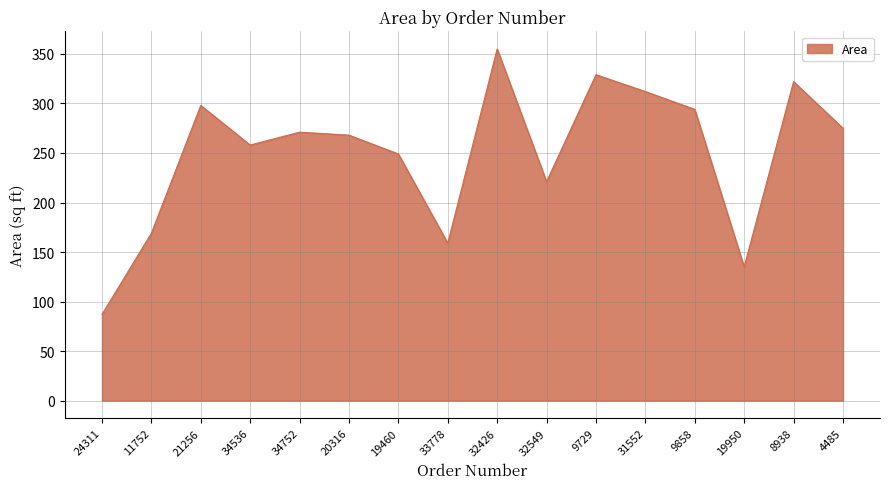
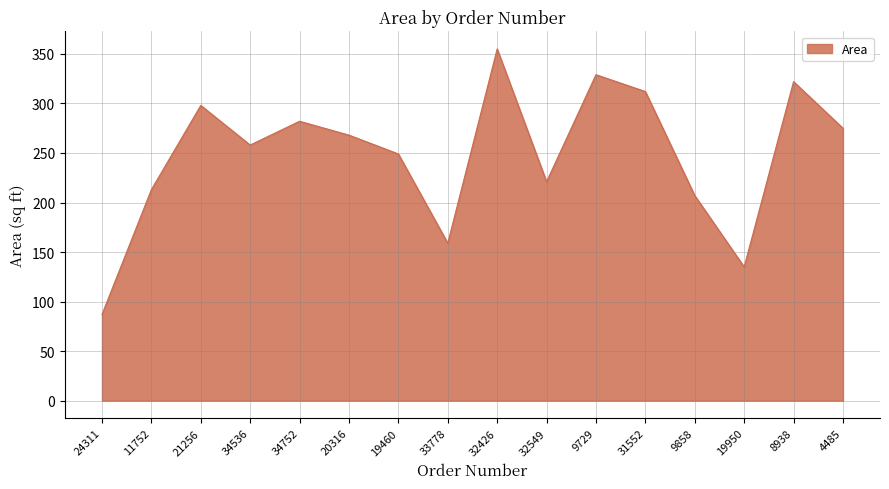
  {
    "24311": 90,
-   "11752": 170,
+   "11752": 210,
    "21256": 300,
    "34536": 260,
-   "34752": 270,
+   "34752": 280,
    "20316": 270,
    "19460": 250,
    "33778": 160,
    "32426": 360,
    "32549": 220,
    "9729": 330,
    "31552": 310,
-   "9858": 290,
+   "9858": 210,
    "19950": 140,
    "8938": 320,
    "4485": 280
  }
